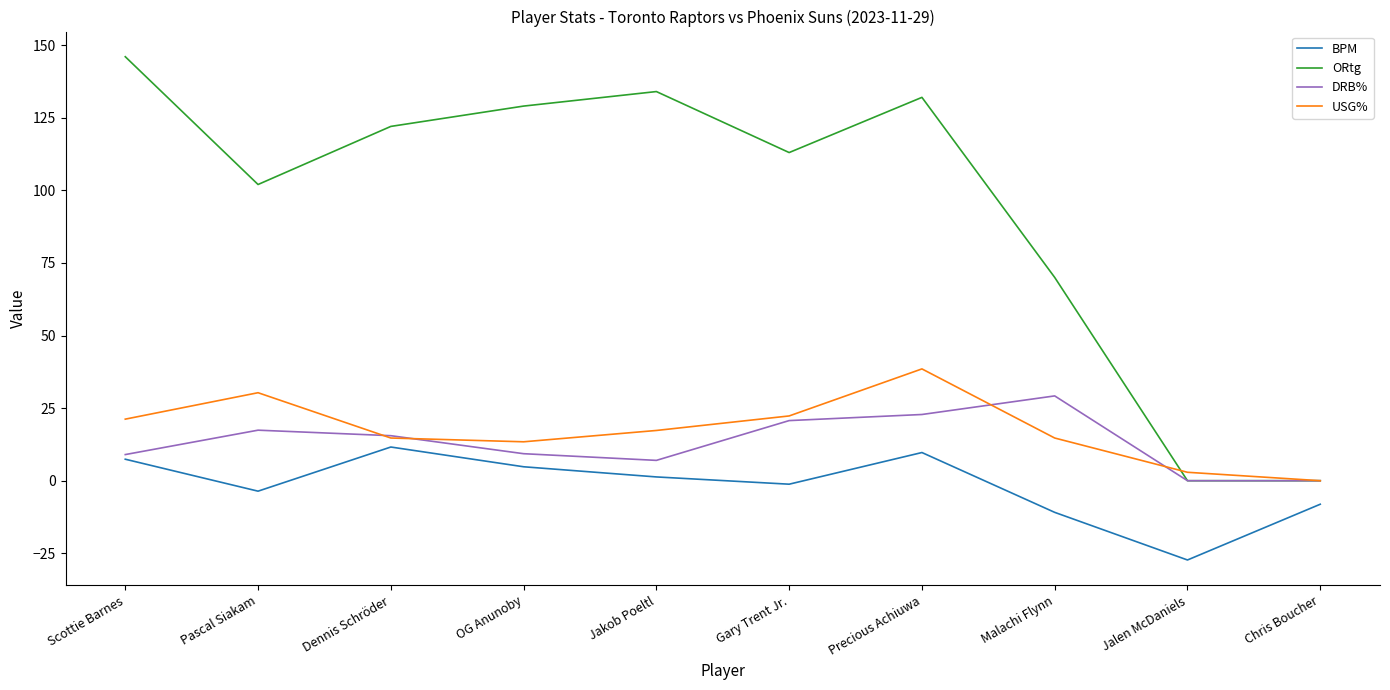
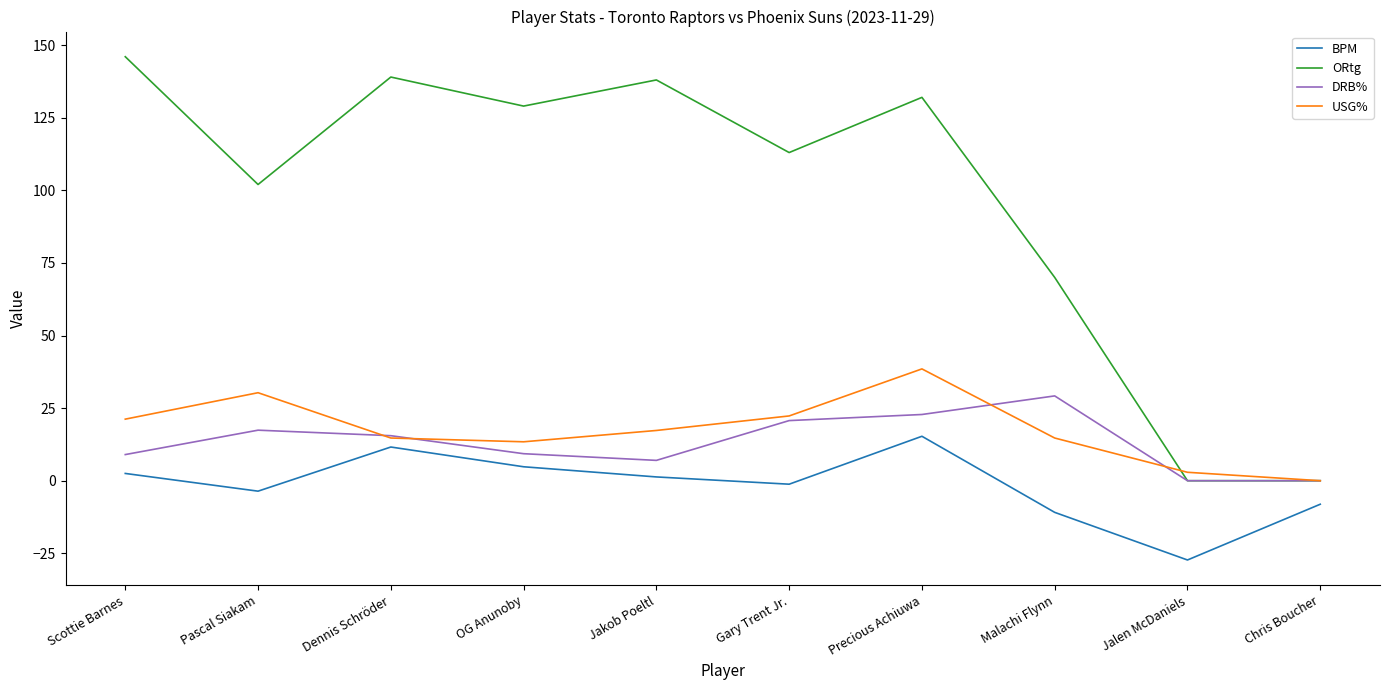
  {
    "BPM": {
-     "Scottie Barnes": 7,
+     "Scottie Barnes": 3,
      "Pascal Siakam": -4,
      "Dennis Schröder": 12,
      "OG Anunoby": 5,
      "Jakob Poeltl": 1,
      "Gary Trent Jr.": -1,
-     "Precious Achiuwa": 10,
+     "Precious Achiuwa": 15,
      "Malachi Flynn": -11,
      "Jalen McDaniels": -27,
      "Chris Boucher": -8
    },
    "ORtg": {
      "Scottie Barnes": 146,
      "Pascal Siakam": 102,
-     "Dennis Schröder": 122,
+     "Dennis Schröder": 139,
      "OG Anunoby": 129,
-     "Jakob Poeltl": 134,
+     "Jakob Poeltl": 138,
      "Gary Trent Jr.": 113,
      "Precious Achiuwa": 132,
      "Malachi Flynn": 70
    },
    "DRB%": {
      "Scottie Barnes": 9,
      "Pascal Siakam": 17,
      "OG Anunoby": 9,
      "Jakob Poeltl": 7,
      "Gary Trent Jr.": 21,
      "Precious Achiuwa": 23,
      "Malachi Flynn": 29
    },
    "USG%": {
      "Scottie Barnes": 21,
      "Pascal Siakam": 30,
      "OG Anunoby": 13,
      "Jakob Poeltl": 17,
      "Gary Trent Jr.": 22,
      "Precious Achiuwa": 39,
      "Malachi Flynn": 15,
      "Jalen McDaniels": 3
    }
  }
